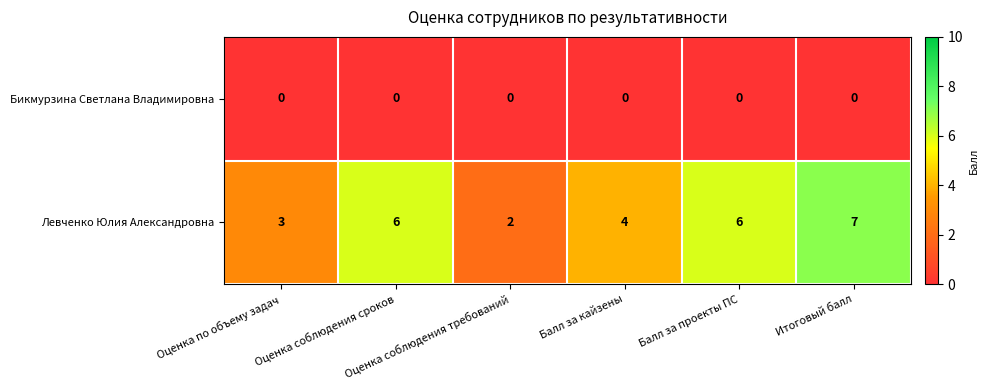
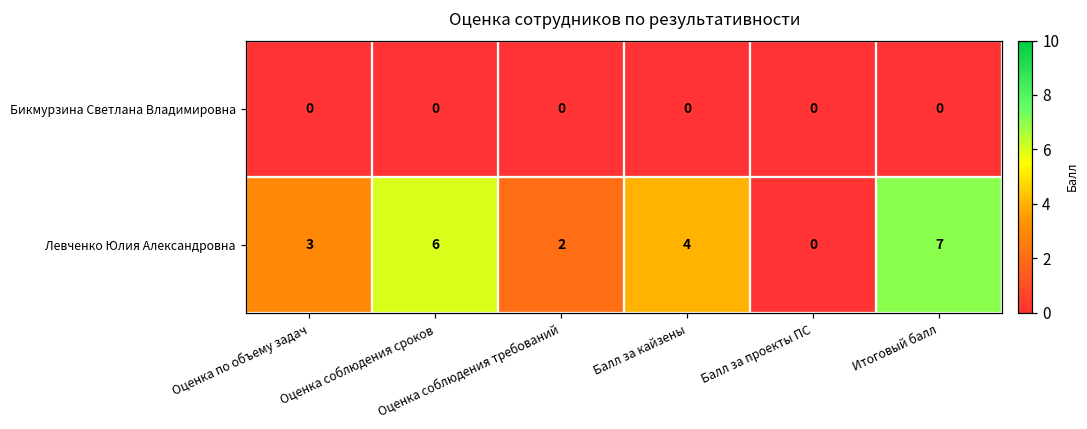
  {
    "Бикмурзина Светлана Владимировна": {
      "Оценка по объему задач": 0,
      "Оценка соблюдения сроков": 0,
      "Оценка соблюдения требований": 0,
      "Балл за кайзены": 0,
      "Балл за проекты ПС": 0,
      "Итоговый балл": 0
    },
    "Левченко Юлия Александровна": {
      "Оценка по объему задач": 3,
      "Оценка соблюдения сроков": 6,
      "Оценка соблюдения требований": 2,
      "Балл за кайзены": 4,
-     "Балл за проекты ПС": 6,
+     "Балл за проекты ПС": 0,
      "Итоговый балл": 7
    }
  }
